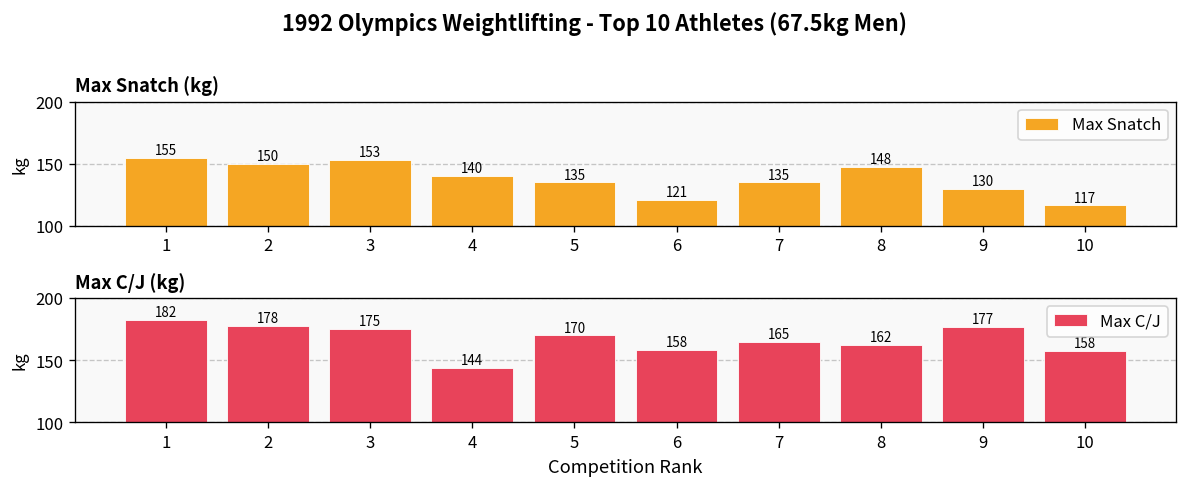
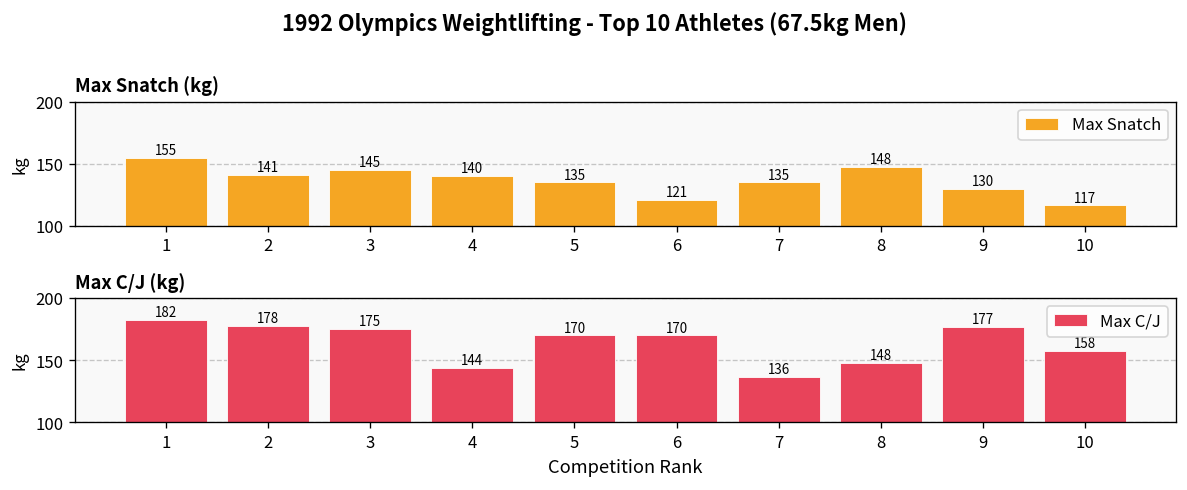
  {
    "Max Snatch (kg)": {
      "1": 155,
-     "2": 150,
-     "3": 153,
+     "2": 141,
+     "3": 145,
      "4": 140,
      "5": 135,
      "6": 121,
      "7": 135,
      "8": 148,
      "9": 130,
      "10": 117
    },
    "Max C/J (kg)": {
      "1": 182,
      "2": 178,
      "3": 175,
      "4": 144,
      "5": 170,
-     "6": 158,
-     "7": 165,
-     "8": 162,
+     "6": 170,
+     "7": 136,
+     "8": 148,
      "9": 177,
      "10": 158
    }
  }
